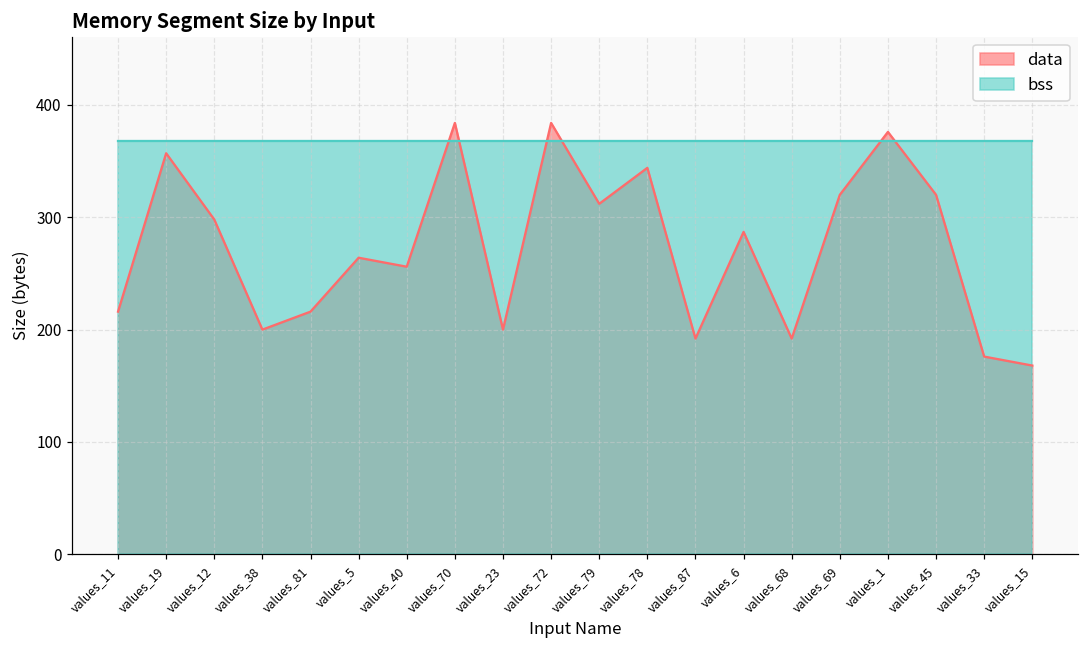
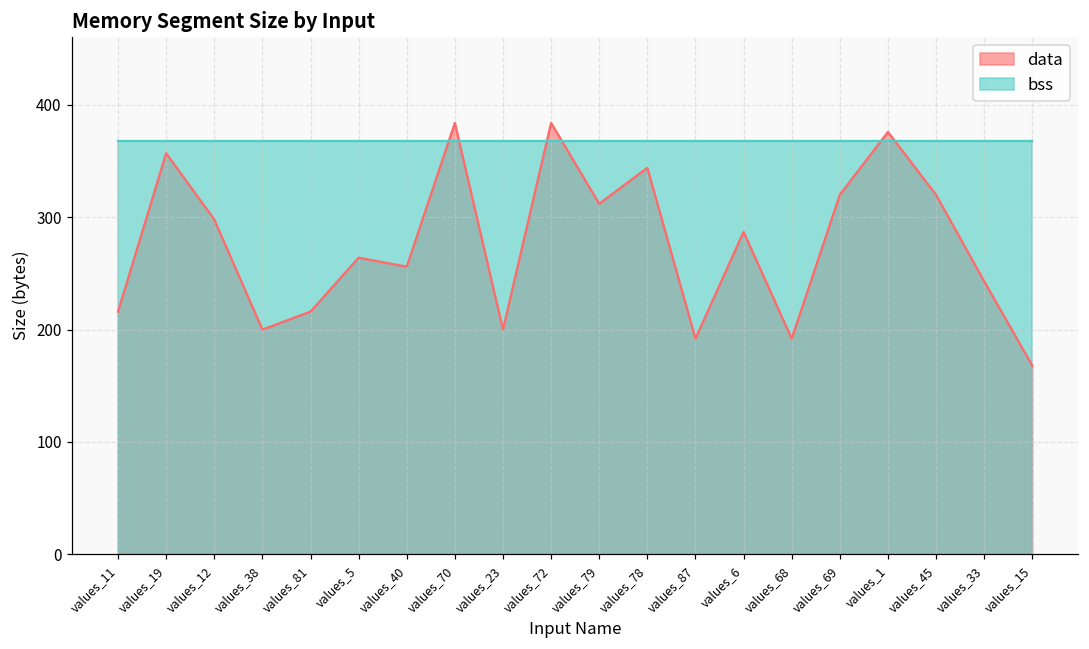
  {
    "data": {
      "values_11": 216,
      "values_19": 357,
      "values_12": 298,
      "values_38": 200,
      "values_81": 216,
      "values_5": 264,
      "values_40": 256,
      "values_70": 384,
      "values_23": 200,
      "values_72": 384,
      "values_79": 312,
      "values_78": 344,
      "values_87": 192,
      "values_6": 287,
      "values_68": 192,
      "values_69": 320,
      "values_1": 376,
      "values_45": 320,
-     "values_33": 176,
+     "values_33": 243,
      "values_15": 168
    },
    "bss": {
      "values_11": 368,
      "values_19": 368,
      "values_12": 368,
      "values_38": 368,
      "values_81": 368,
      "values_5": 368,
      "values_40": 368,
      "values_70": 368,
      "values_23": 368,
      "values_72": 368,
      "values_79": 368,
      "values_78": 368,
      "values_87": 368,
      "values_6": 368,
      "values_68": 368,
      "values_69": 368,
      "values_1": 368,
      "values_45": 368,
      "values_33": 368,
      "values_15": 368
    }
  }
